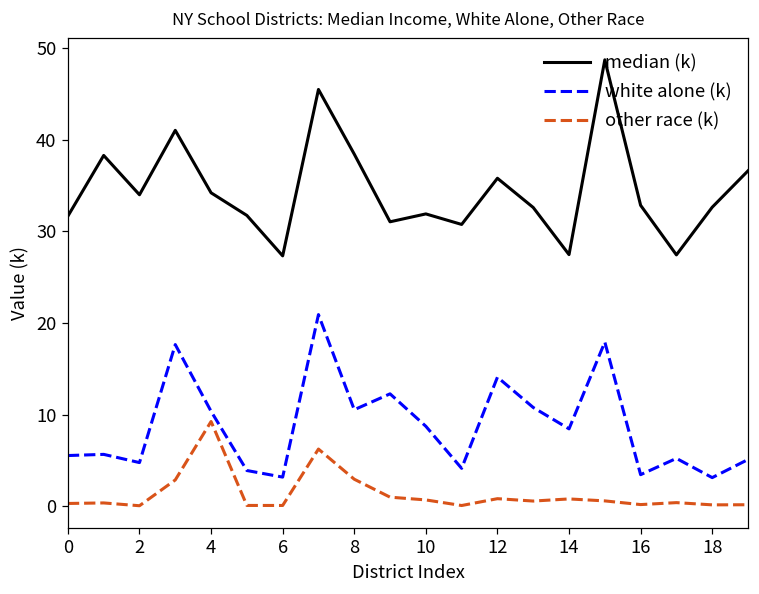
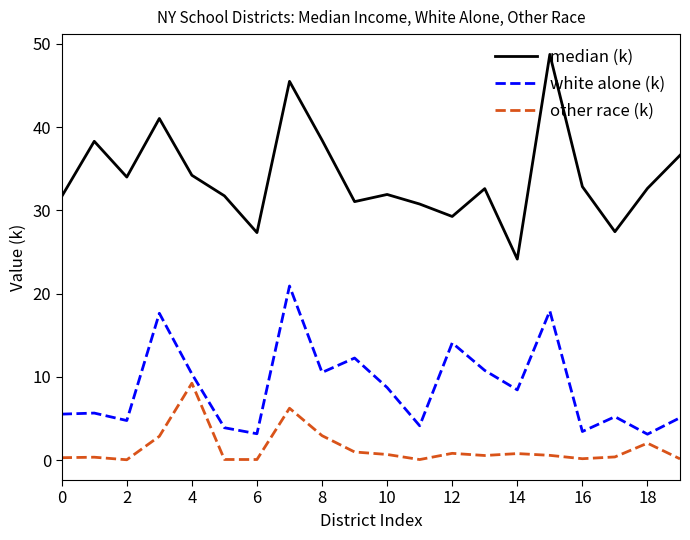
  {
    "median (k)": {
      "0": 32,
      "2": 34,
      "4": 34,
      "6": 27,
      "8": 38,
      "10": 32,
-     "12": 36,
-     "14": 27,
+     "12": 29,
+     "14": 24,
      "16": 33,
      "18": 33
    },
    "white alone (k)": {
      "0": 6,
      "2": 5,
      "4": 10,
      "6": 3,
      "8": 11,
      "10": 9,
      "12": 14,
      "14": 8,
      "16": 3,
      "18": 3
    },
    "other race (k)": {
      "0": 0,
      "2": 0,
      "4": 9,
      "6": 0,
      "8": 3,
      "10": 1,
      "12": 1,
      "14": 1,
      "16": 0,
-     "18": 0
+     "18": 2
    }
  }
